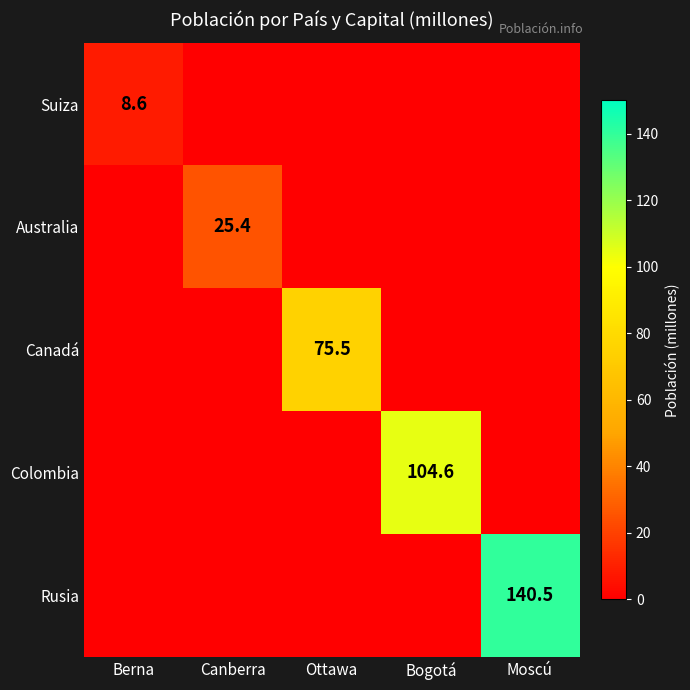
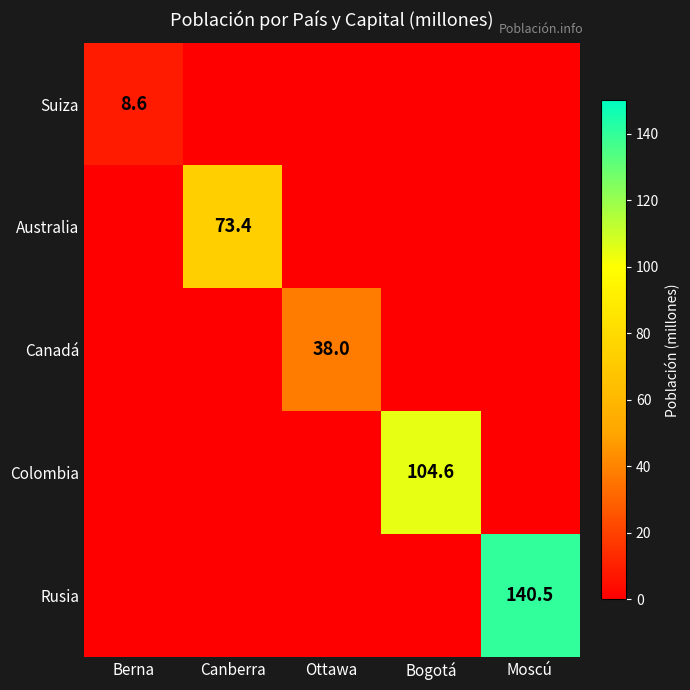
  {
    "Suiza": {
      "Berna": 8.6
    },
    "Australia": {
-     "Canberra": 25.4
+     "Canberra": 73.4
    },
    "Canadá": {
-     "Ottawa": 75.5
+     "Ottawa": 38.0
    },
    "Colombia": {
      "Bogotá": 104.6
    },
    "Rusia": {
      "Moscú": 140.5
    }
  }
